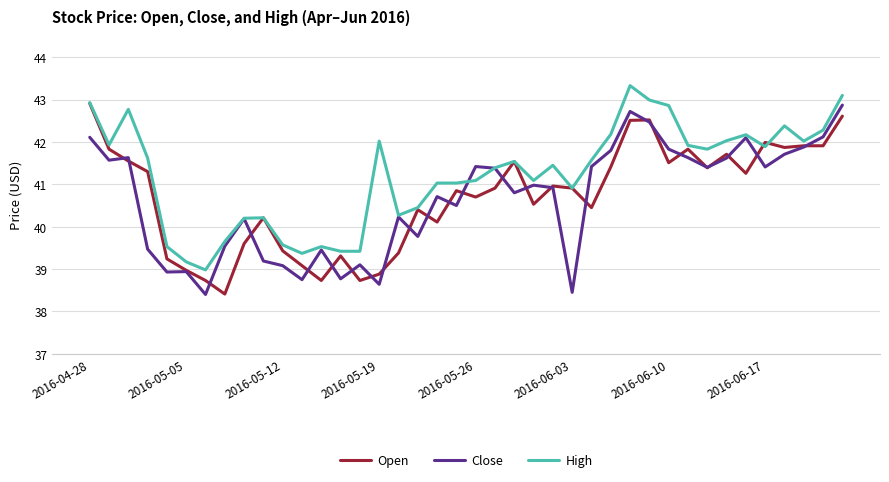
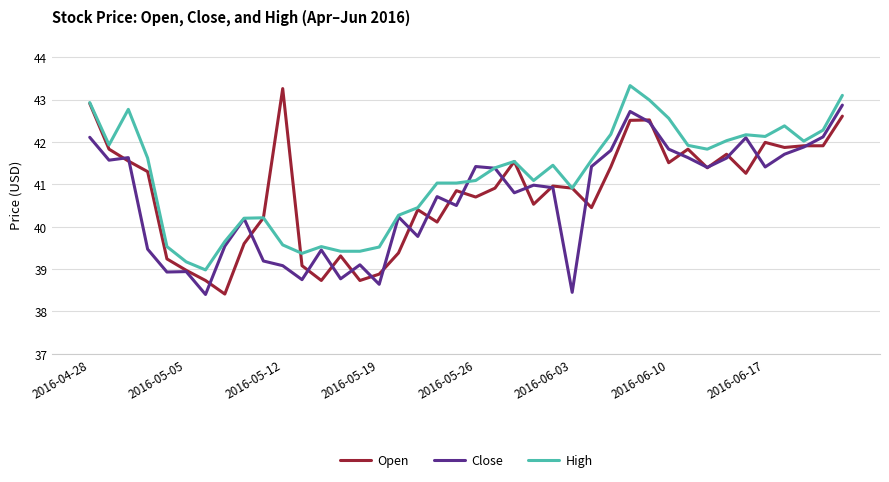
  {
    "Open": {
-     "2016-05-12": 39.4,
+     "2016-05-12": 43.3,
      "2016-05-19": 38.9,
      "2016-05-26": 40.7,
      "2016-06-10": 41.5,
      "2016-06-17": 42.0
    },
    "Close": {
      "2016-04-28": 42.1,
      "2016-05-12": 39.1,
      "2016-05-19": 38.6,
      "2016-05-26": 41.4,
      "2016-06-03": 38.5,
      "2016-06-10": 41.8,
      "2016-06-17": 41.4
    },
    "High": {
      "2016-05-05": 39.2,
      "2016-05-12": 39.6,
-     "2016-05-19": 42.0,
+     "2016-05-19": 39.5,
      "2016-05-26": 41.1,
-     "2016-06-10": 42.9,
-     "2016-06-17": 41.9
+     "2016-06-10": 42.6,
+     "2016-06-17": 42.1
    }
  }
